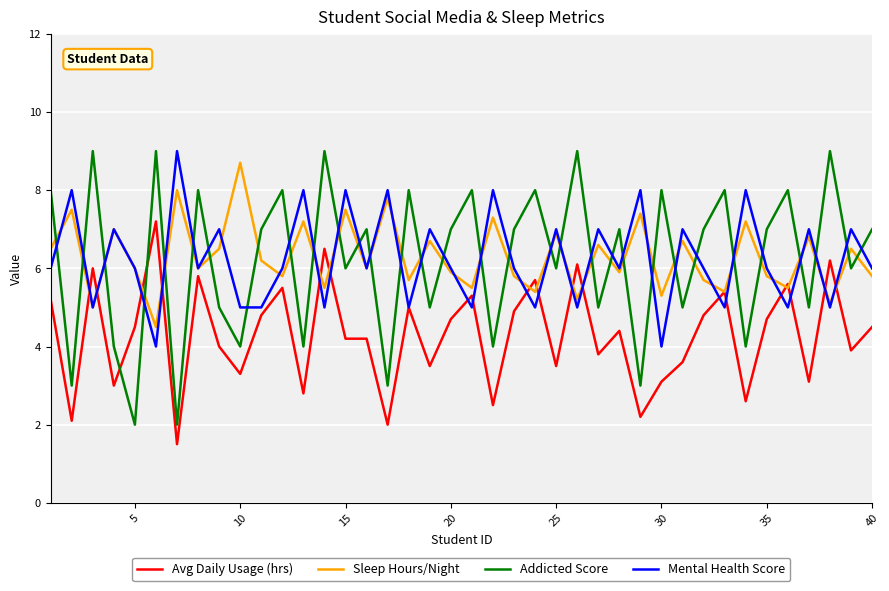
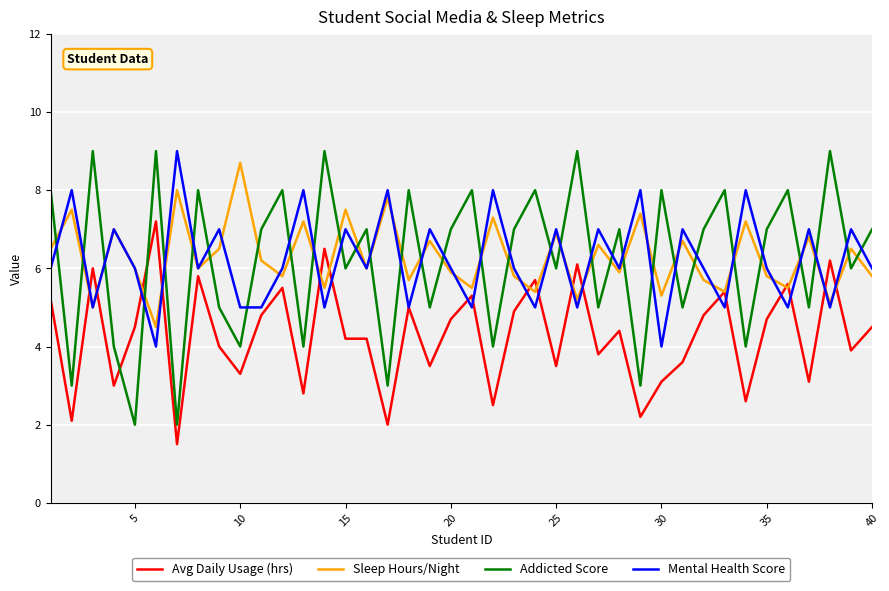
  {
    "Avg Daily Usage (hrs)": {
      "5": 4.5,
      "10": 3.3,
      "15": 4.2,
      "20": 4.7,
      "25": 3.5,
      "30": 3.1,
      "35": 4.7,
      "40": 4.5
    },
    "Sleep Hours/Night": {
      "10": 8.7,
      "15": 7.5,
      "20": 5.9,
      "25": 6.9,
      "30": 5.3,
      "35": 5.8,
      "40": 5.8
    },
    "Addicted Score": {
      "5": 2,
      "10": 4,
      "15": 6,
      "20": 7,
      "25": 6,
      "30": 8,
      "35": 7,
      "40": 7
    },
    "Mental Health Score": {
      "10": 5,
-     "15": 8,
+     "15": 7,
      "20": 6,
      "25": 7,
      "30": 4,
      "35": 6,
      "40": 6
    }
  }
